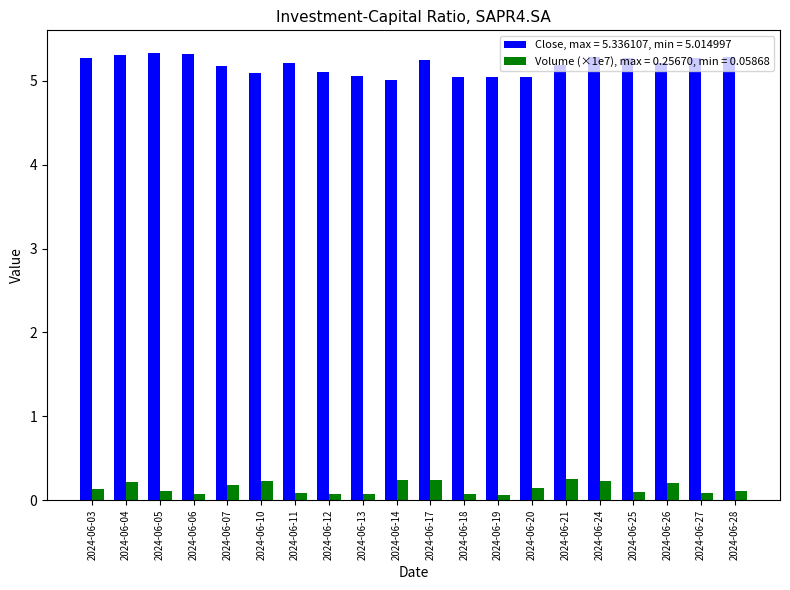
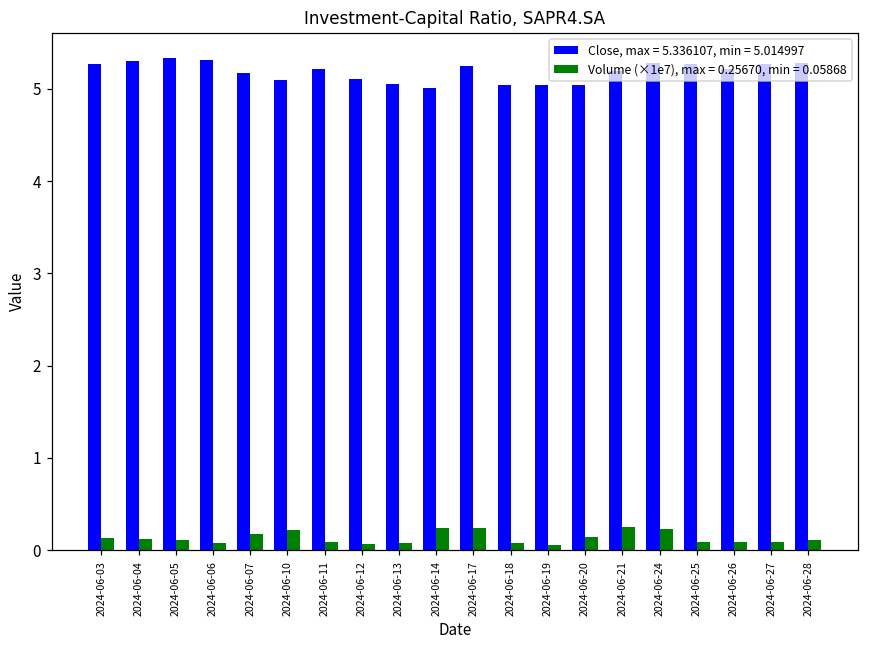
  {
    "Close, max = 5.336107, min = 5.014997": {
      "2024-06-03": 5.3,
      "2024-06-04": 5.3,
      "2024-06-05": 5.3,
      "2024-06-06": 5.3,
      "2024-06-07": 5.2,
      "2024-06-10": 5.1,
      "2024-06-11": 5.2,
      "2024-06-12": 5.1,
      "2024-06-13": 5.1,
      "2024-06-14": 5.0,
      "2024-06-17": 5.3,
      "2024-06-18": 5.0,
      "2024-06-19": 5.0,
      "2024-06-20": 5.0
    },
    "Volume (×1e7), max = 0.25670, min = 0.05868": {
      "2024-06-03": 0.1,
-     "2024-06-04": 0.2,
+     "2024-06-04": 0.1,
      "2024-06-05": 0.1,
      "2024-06-06": 0.1,
      "2024-06-07": 0.2,
      "2024-06-10": 0.2,
      "2024-06-11": 0.1,
      "2024-06-12": 0.1,
      "2024-06-13": 0.1,
      "2024-06-14": 0.2,
      "2024-06-17": 0.2,
      "2024-06-18": 0.1,
      "2024-06-19": 0.1,
      "2024-06-20": 0.1,
      "2024-06-21": 0.3,
      "2024-06-24": 0.2,
      "2024-06-25": 0.1,
-     "2024-06-26": 0.2,
+     "2024-06-26": 0.1,
      "2024-06-27": 0.1,
      "2024-06-28": 0.1
    }
  }
